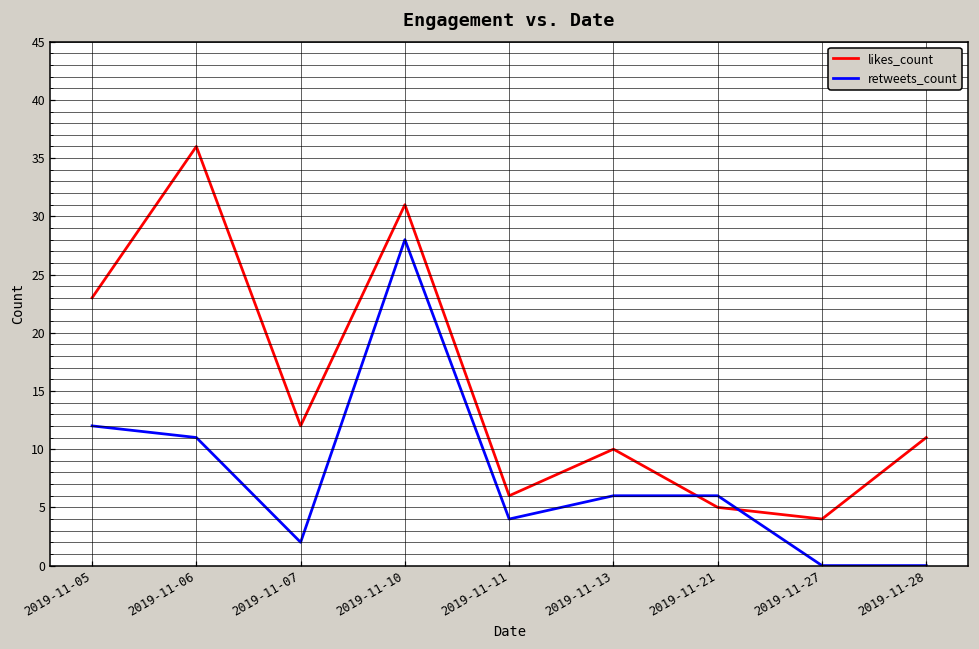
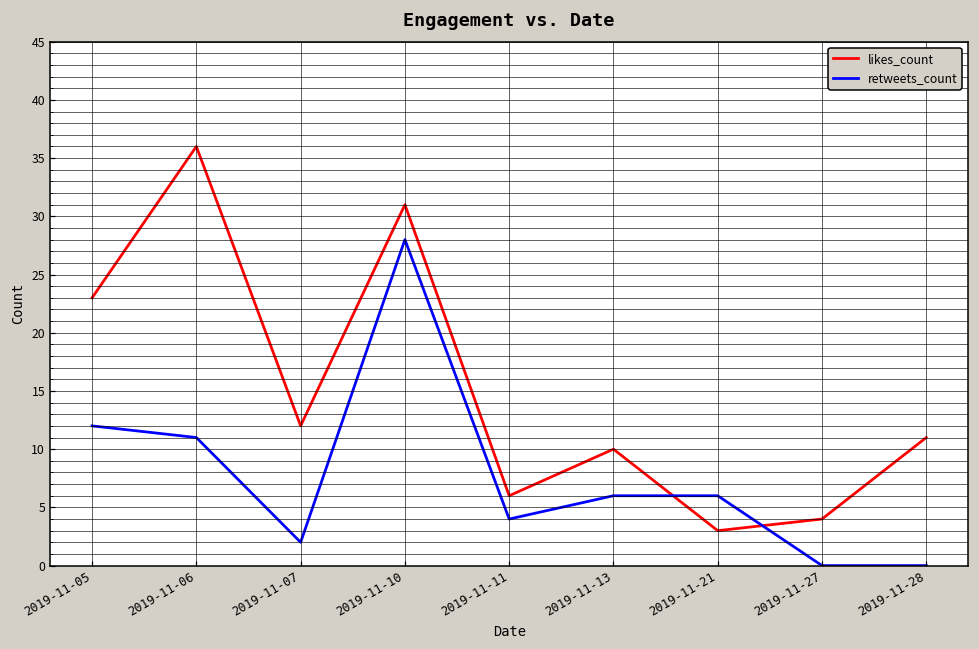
  {
    "likes_count": {
      "2019-11-05": 23,
      "2019-11-06": 36,
      "2019-11-07": 12,
      "2019-11-10": 31,
      "2019-11-11": 6,
      "2019-11-13": 10,
-     "2019-11-21": 5,
+     "2019-11-21": 3,
      "2019-11-27": 4,
      "2019-11-28": 11
    },
    "retweets_count": {
      "2019-11-05": 12,
      "2019-11-06": 11,
      "2019-11-07": 2,
      "2019-11-10": 28,
      "2019-11-11": 4,
      "2019-11-13": 6,
      "2019-11-21": 6,
      "2019-11-27": 0,
      "2019-11-28": 0
    }
  }
